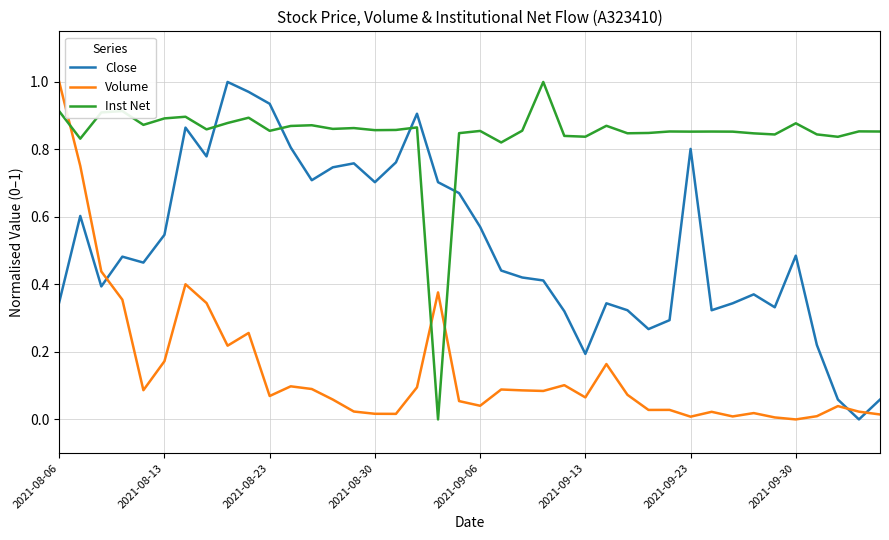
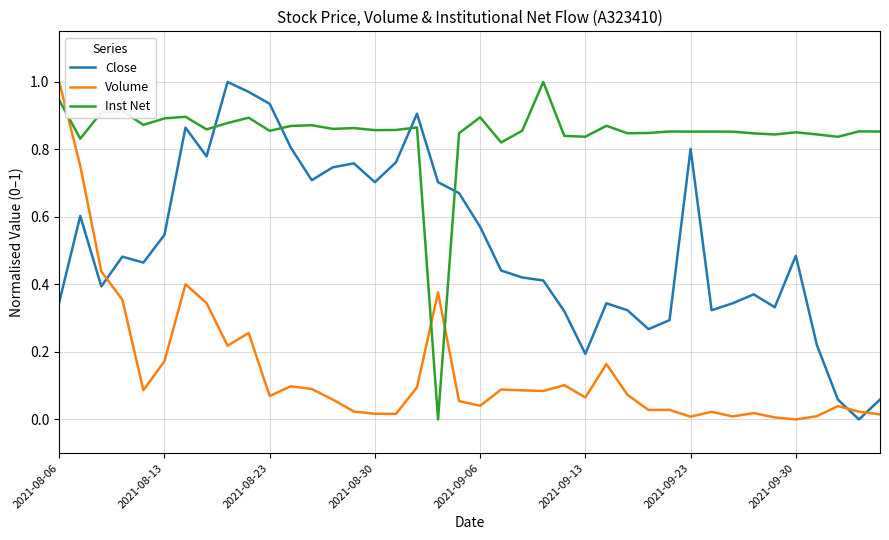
  {
    "Close": {
      "2021-08-06": 0.35,
      "2021-08-13": 0.55,
      "2021-08-23": 0.94,
      "2021-08-30": 0.70,
      "2021-09-06": 0.57,
      "2021-09-13": 0.19,
      "2021-09-23": 0.80,
      "2021-09-30": 0.49
    },
    "Volume": {
      "2021-08-06": 1.00,
      "2021-08-13": 0.17,
      "2021-08-23": 0.07,
      "2021-08-30": 0.02,
      "2021-09-06": 0.04,
      "2021-09-13": 0.07,
      "2021-09-23": 0.01,
      "2021-09-30": 0.00
    },
    "Inst Net": {
-     "2021-08-06": 0.91,
+     "2021-08-06": 0.95,
      "2021-08-13": 0.89,
      "2021-08-23": 0.86,
      "2021-08-30": 0.86,
-     "2021-09-06": 0.85,
+     "2021-09-06": 0.90,
      "2021-09-13": 0.84,
      "2021-09-23": 0.85,
-     "2021-09-30": 0.88
+     "2021-09-30": 0.85
    }
  }
